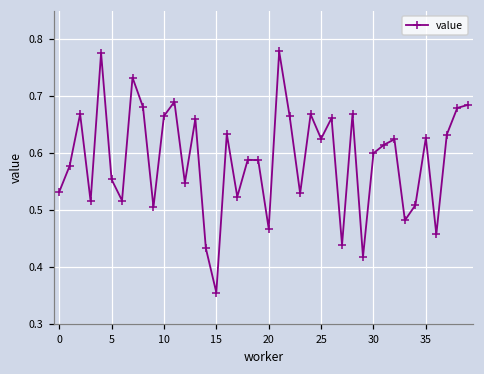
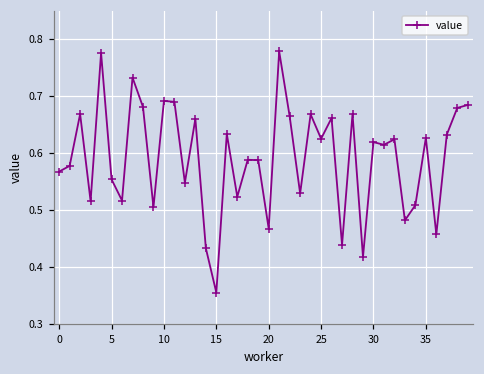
  {
-   "0": 0.53,
+   "0": 0.57,
    "5": 0.55,
-   "10": 0.67,
+   "10": 0.69,
    "15": 0.36,
    "20": 0.47,
    "25": 0.63,
-   "30": 0.60,
+   "30": 0.62,
    "35": 0.63
  }
